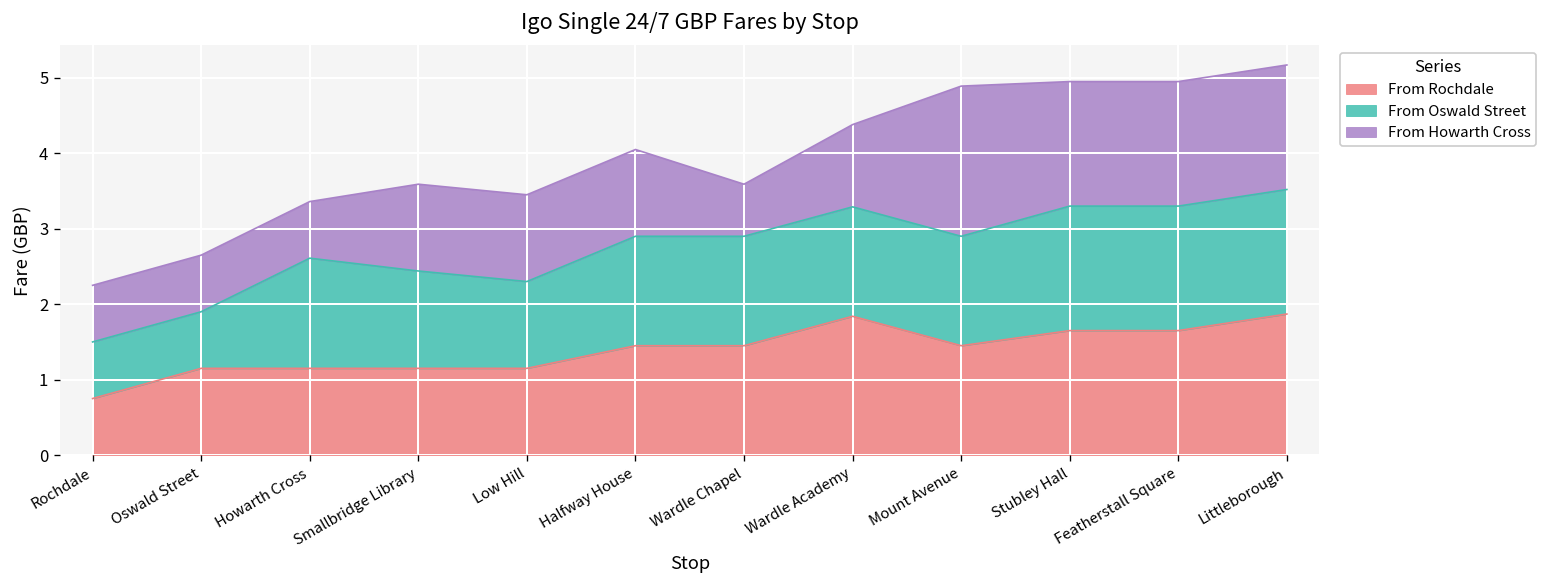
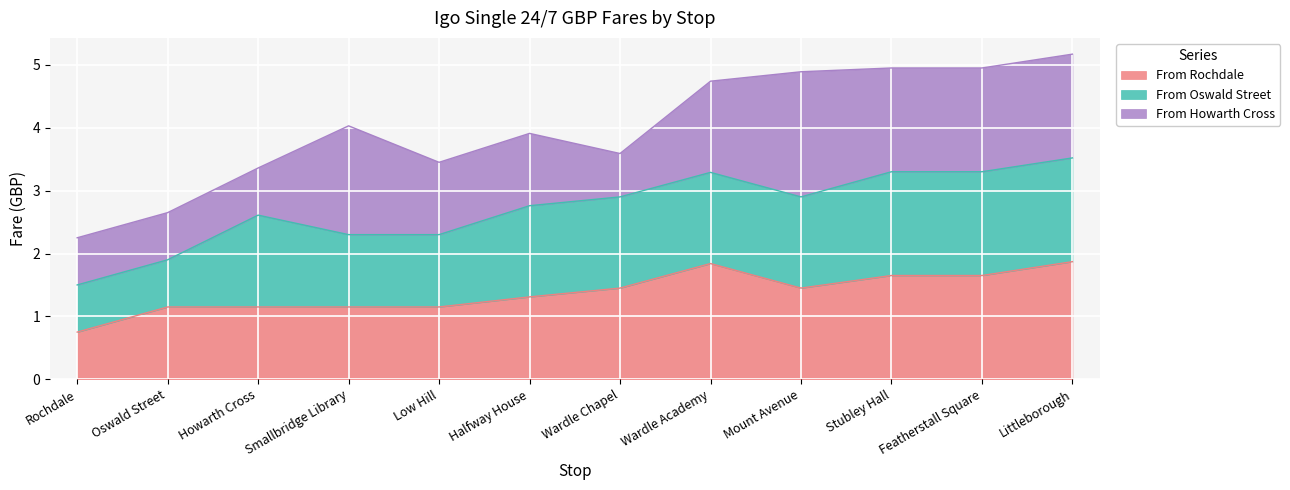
  {
    "From Rochdale": {
      "Rochdale": 0.8,
      "Oswald Street": 1.2,
      "Howarth Cross": 1.2,
      "Smallbridge Library": 1.2,
      "Low Hill": 1.2,
-     "Halfway House": 1.5,
+     "Halfway House": 1.3,
      "Wardle Chapel": 1.5,
      "Wardle Academy": 1.8,
      "Mount Avenue": 1.5,
      "Stubley Hall": 1.7,
      "Featherstall Square": 1.7,
      "Littleborough": 1.9
    },
    "From Oswald Street": {
      "Rochdale": 0.8,
      "Oswald Street": 0.8,
      "Howarth Cross": 1.5,
-     "Smallbridge Library": 1.3,
+     "Smallbridge Library": 1.2,
      "Low Hill": 1.2,
      "Halfway House": 1.5,
      "Wardle Chapel": 1.5,
      "Wardle Academy": 1.5,
      "Mount Avenue": 1.5,
      "Stubley Hall": 1.7,
      "Featherstall Square": 1.7,
      "Littleborough": 1.7
    },
    "From Howarth Cross": {
      "Rochdale": 0.8,
      "Oswald Street": 0.8,
      "Howarth Cross": 0.8,
-     "Smallbridge Library": 1.2,
+     "Smallbridge Library": 1.7,
      "Low Hill": 1.2,
      "Halfway House": 1.2,
      "Wardle Chapel": 0.7,
-     "Wardle Academy": 1.1,
+     "Wardle Academy": 1.5,
      "Mount Avenue": 2.0,
      "Stubley Hall": 1.6,
      "Featherstall Square": 1.6,
      "Littleborough": 1.7
    }
  }
